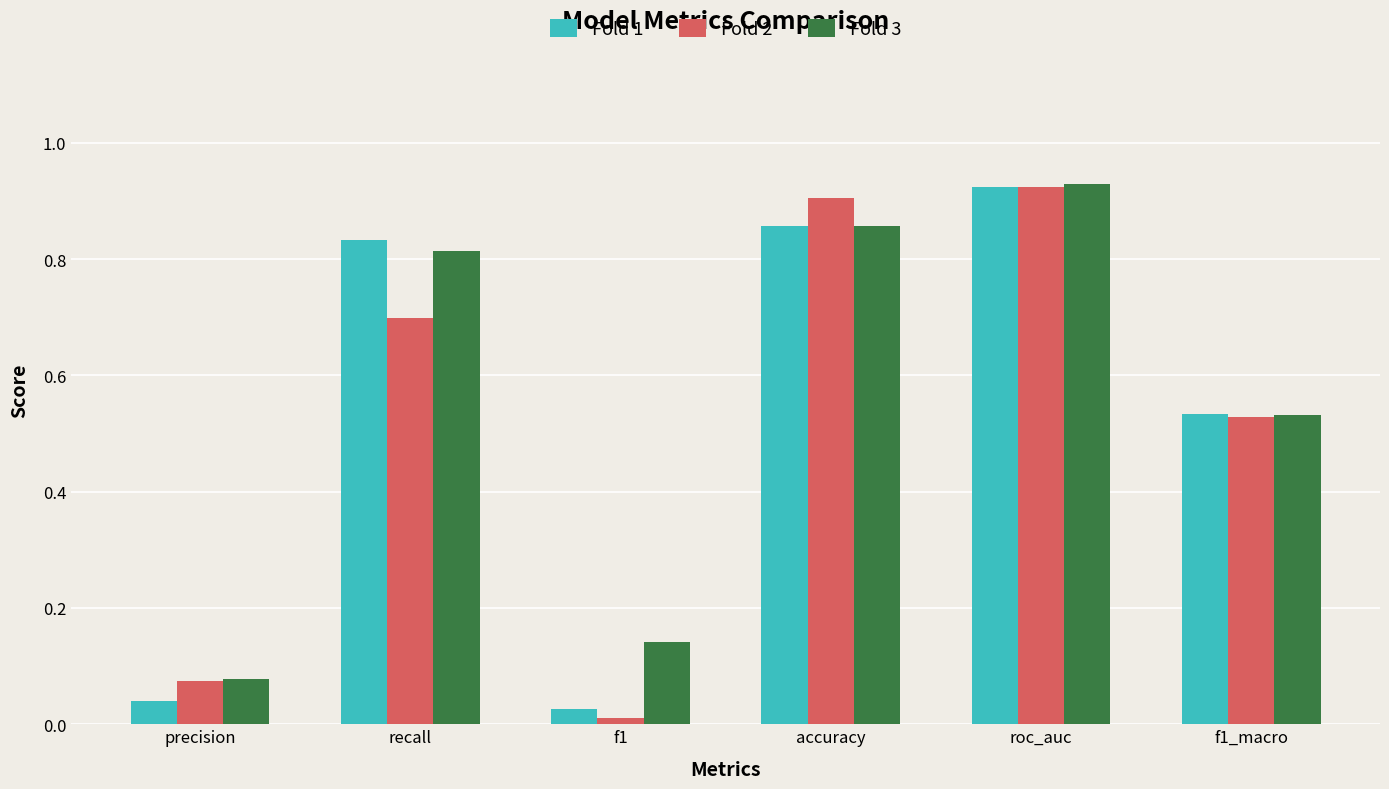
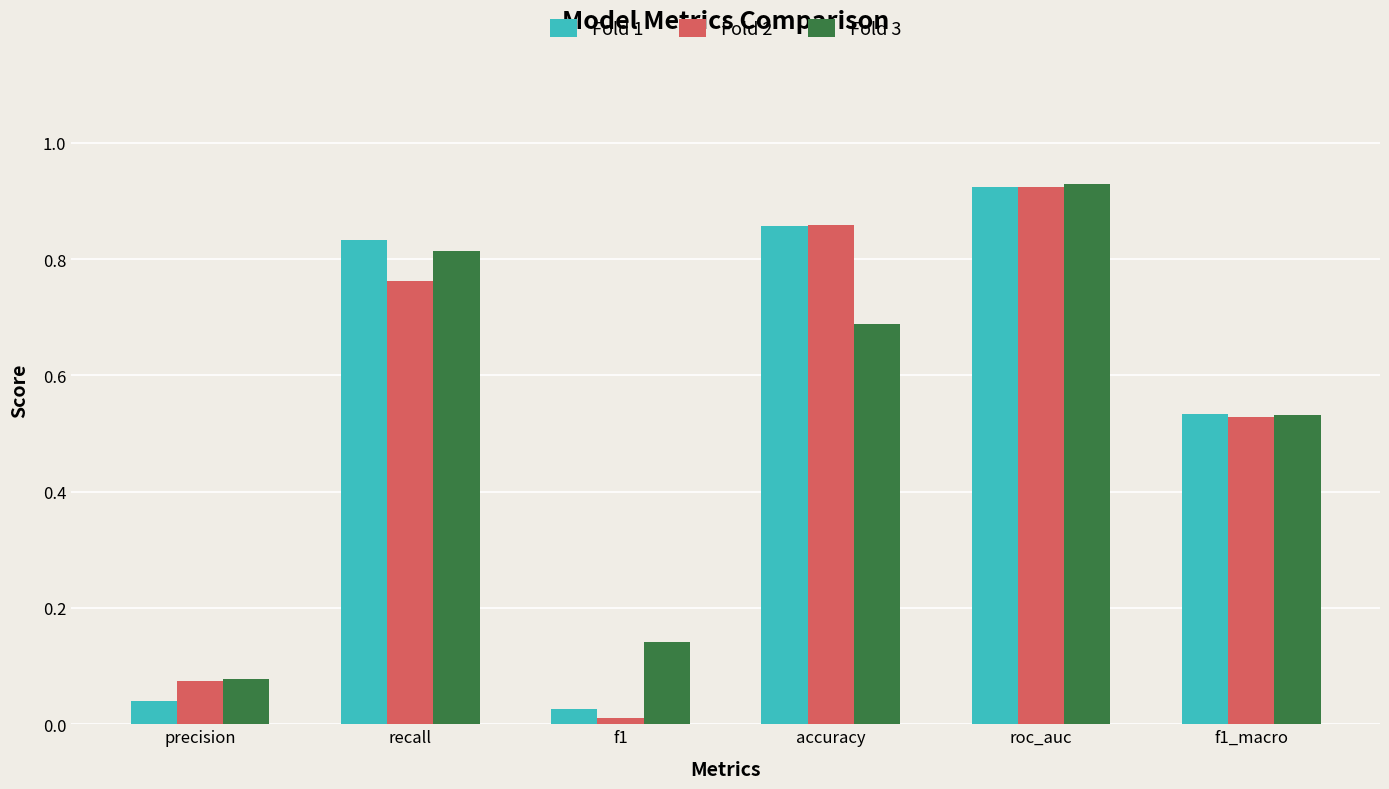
  {
    "Fold 1": {
      "precision": 0.04,
      "recall": 0.83,
      "f1": 0.03,
      "accuracy": 0.86,
      "roc_auc": 0.93,
      "f1_macro": 0.53
    },
    "Fold 2": {
      "precision": 0.07,
-     "recall": 0.70,
+     "recall": 0.76,
      "f1": 0.01,
-     "accuracy": 0.91,
+     "accuracy": 0.86,
      "roc_auc": 0.92,
      "f1_macro": 0.53
    },
    "Fold 3": {
      "precision": 0.08,
      "recall": 0.81,
      "f1": 0.14,
-     "accuracy": 0.86,
+     "accuracy": 0.69,
      "roc_auc": 0.93,
      "f1_macro": 0.53
    }
  }
